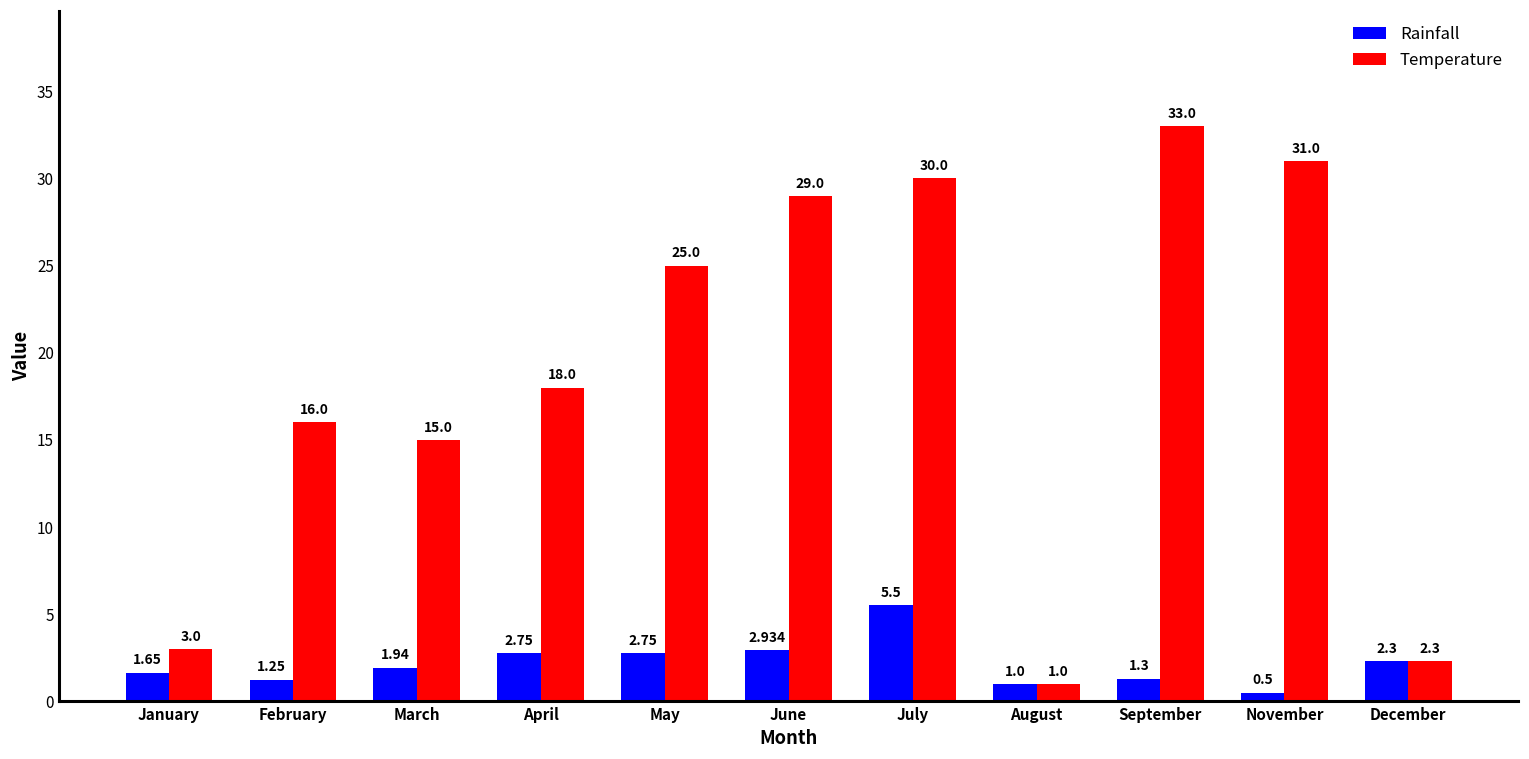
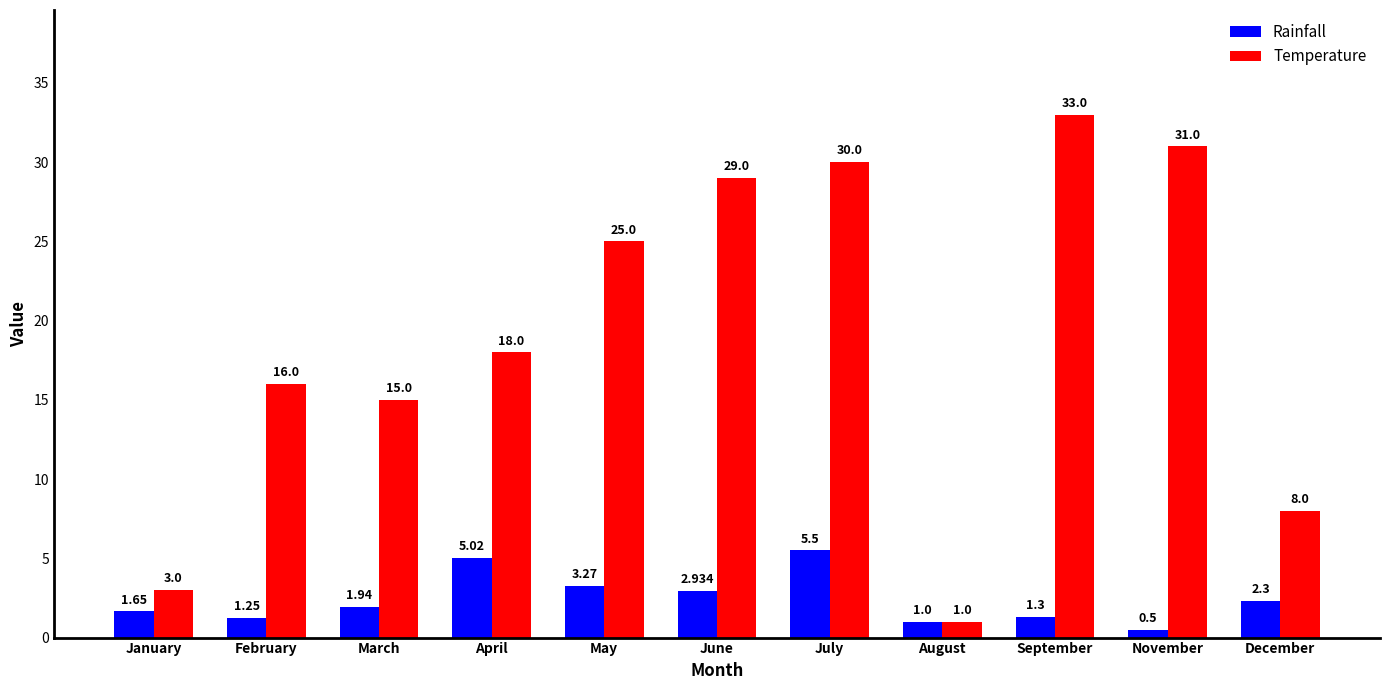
  {
    "Rainfall": {
      "January": 1.65,
      "February": 1.25,
      "March": 1.94,
-     "April": 2.75,
-     "May": 2.75,
+     "April": 5.02,
+     "May": 3.27,
      "June": 2.934,
      "July": 5.5,
      "August": 1.0,
      "September": 1.3,
      "November": 0.5,
      "December": 2.3
    },
    "Temperature": {
      "January": 3.0,
      "February": 16.0,
      "March": 15.0,
      "April": 18.0,
      "May": 25.0,
      "June": 29.0,
      "July": 30.0,
      "August": 1.0,
      "September": 33.0,
      "November": 31.0,
-     "December": 2.3
+     "December": 8.0
    }
  }
